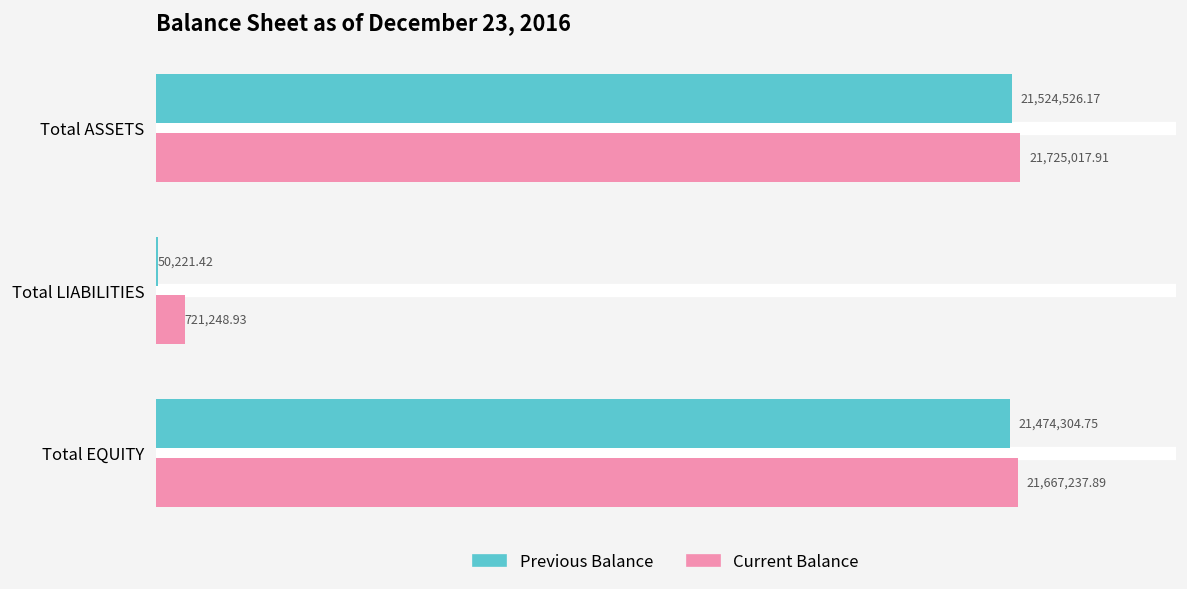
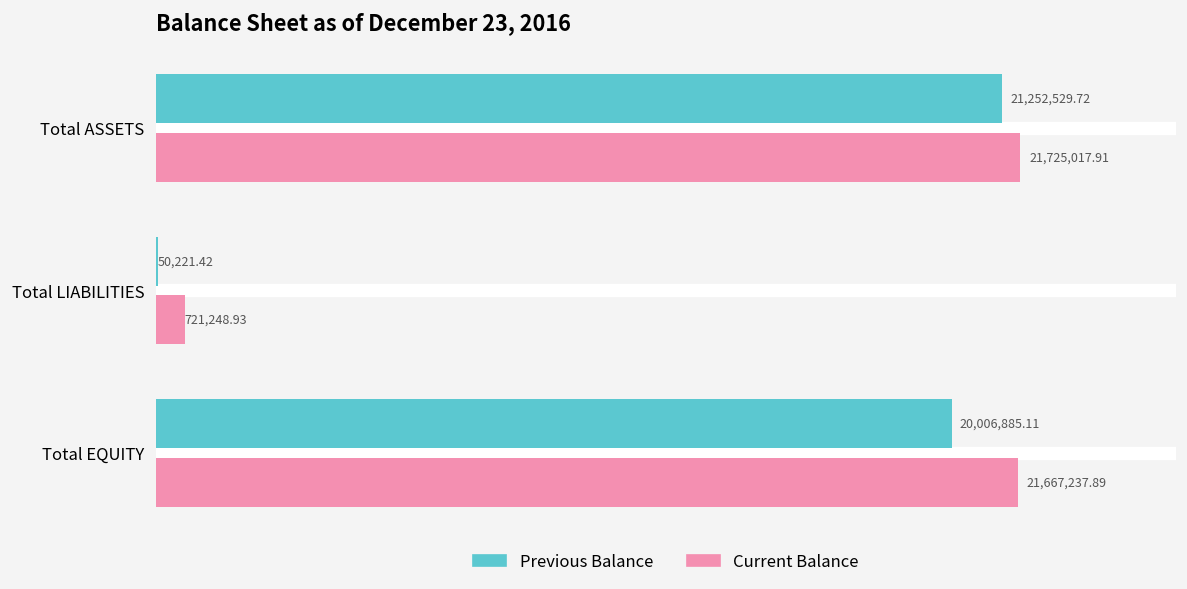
  {
    "Previous Balance": {
-     "Total ASSETS": "21,524,526.17",
+     "Total ASSETS": "21,252,529.72",
      "Total LIABILITIES": "50,221.42",
-     "Total EQUITY": "21,474,304.75"
+     "Total EQUITY": "20,006,885.11"
    },
    "Current Balance": {
      "Total ASSETS": "21,725,017.91",
      "Total LIABILITIES": "721,248.93",
      "Total EQUITY": "21,667,237.89"
    }
  }
